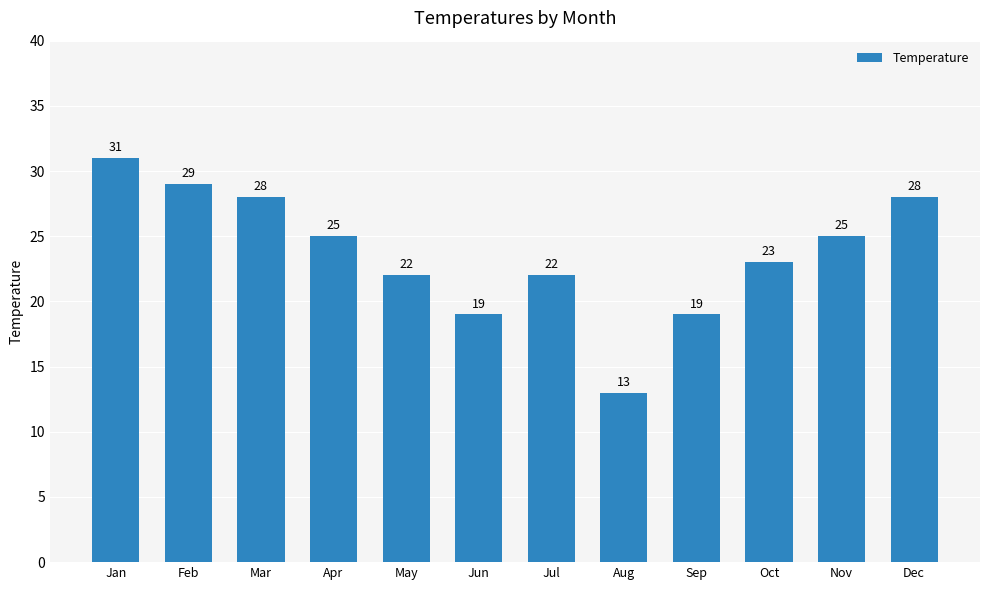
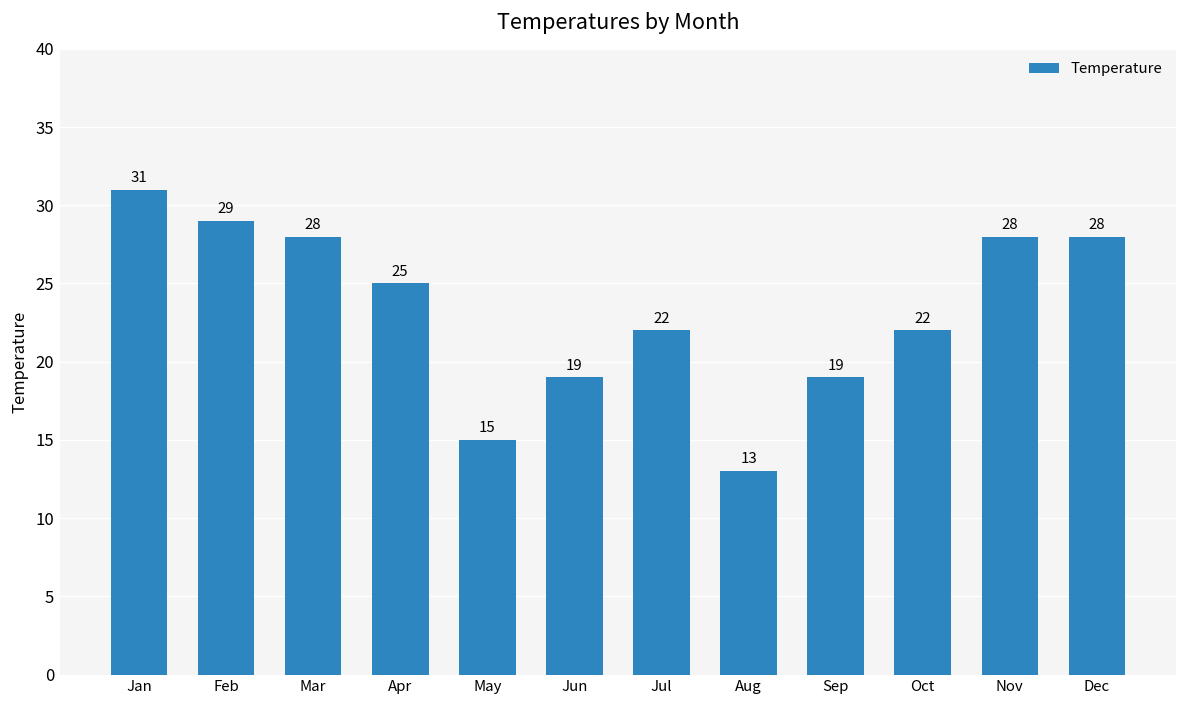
  {
    "Jan": 31,
    "Feb": 29,
    "Mar": 28,
    "Apr": 25,
-   "May": 22,
+   "May": 15,
    "Jun": 19,
    "Jul": 22,
    "Aug": 13,
    "Sep": 19,
-   "Oct": 23,
-   "Nov": 25,
+   "Oct": 22,
+   "Nov": 28,
    "Dec": 28
  }
